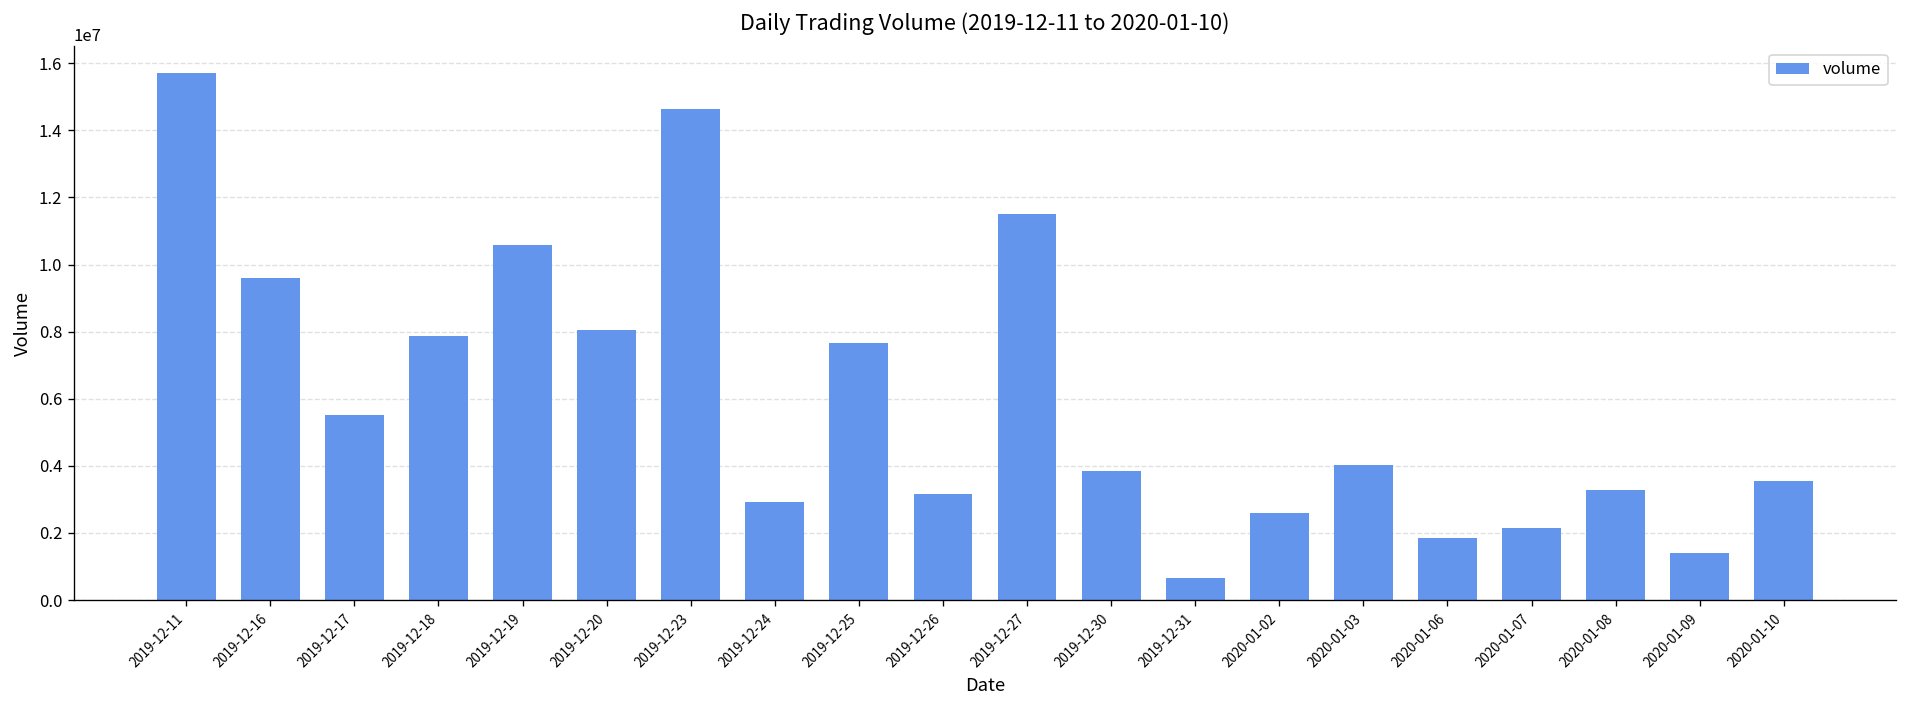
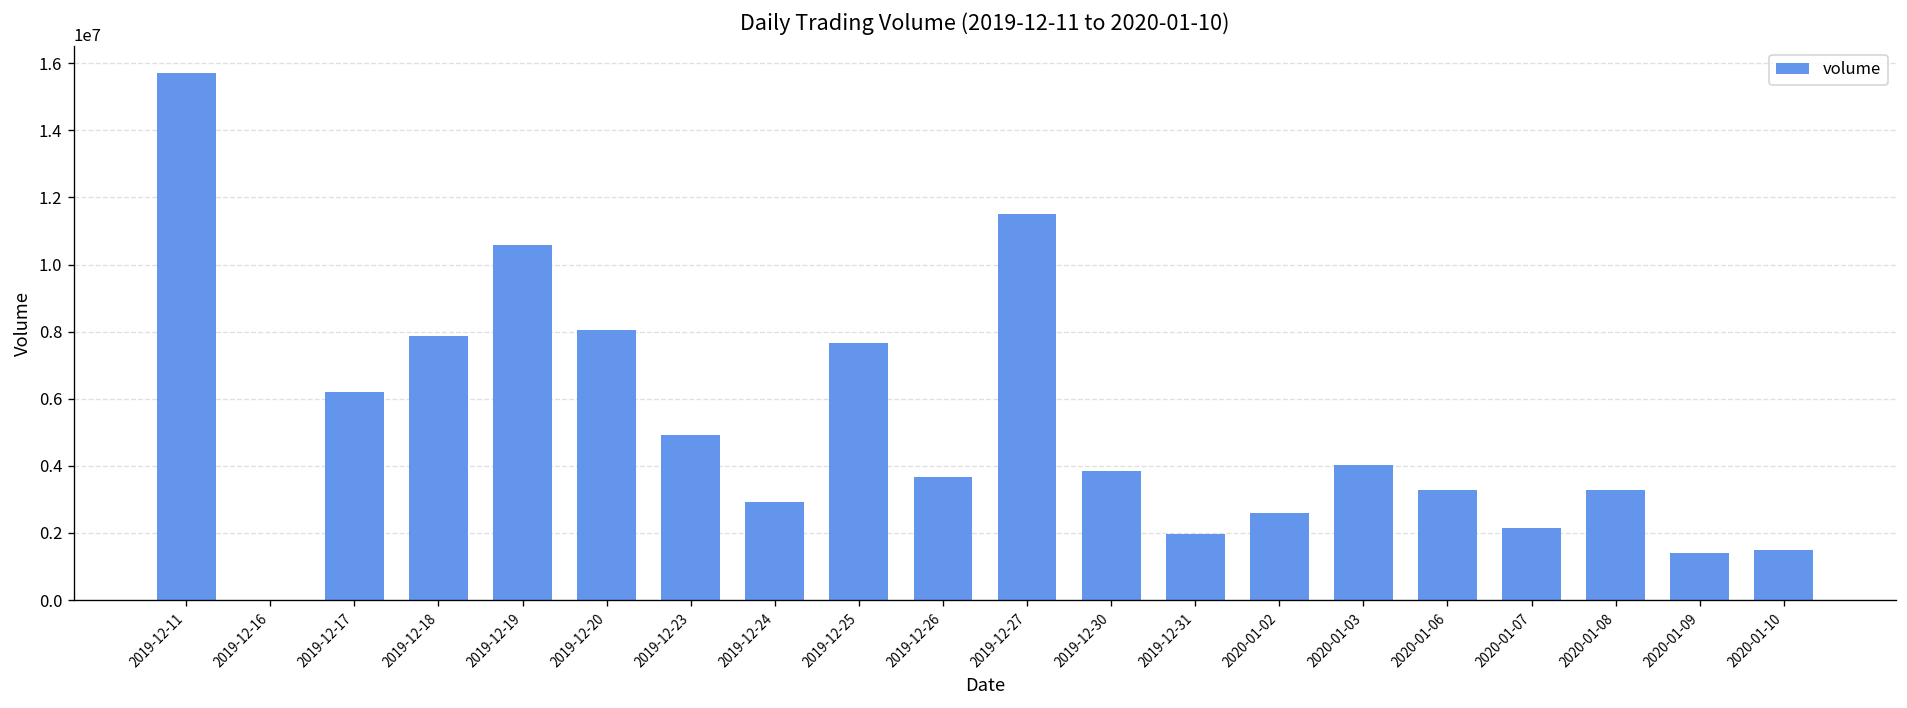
  {
    "2019-12-11": 15700000,
-   "2019-12-16": 9600000,
-   "2019-12-17": 5500000,
+   "2019-12-16": 0,
+   "2019-12-17": 6200000,
    "2019-12-18": 7900000,
    "2019-12-19": 10600000,
    "2019-12-20": 8100000,
-   "2019-12-23": 14600000,
+   "2019-12-23": 4900000,
    "2019-12-24": 2900000,
    "2019-12-25": 7700000,
-   "2019-12-26": 3100000,
+   "2019-12-26": 3700000,
    "2019-12-27": 11500000,
    "2019-12-30": 3900000,
-   "2019-12-31": 700000,
+   "2019-12-31": 2000000,
    "2020-01-02": 2600000,
    "2020-01-03": 4000000,
-   "2020-01-06": 1800000,
+   "2020-01-06": 3300000,
    "2020-01-07": 2100000,
    "2020-01-08": 3300000,
    "2020-01-09": 1400000,
-   "2020-01-10": 3600000
+   "2020-01-10": 1500000
  }
